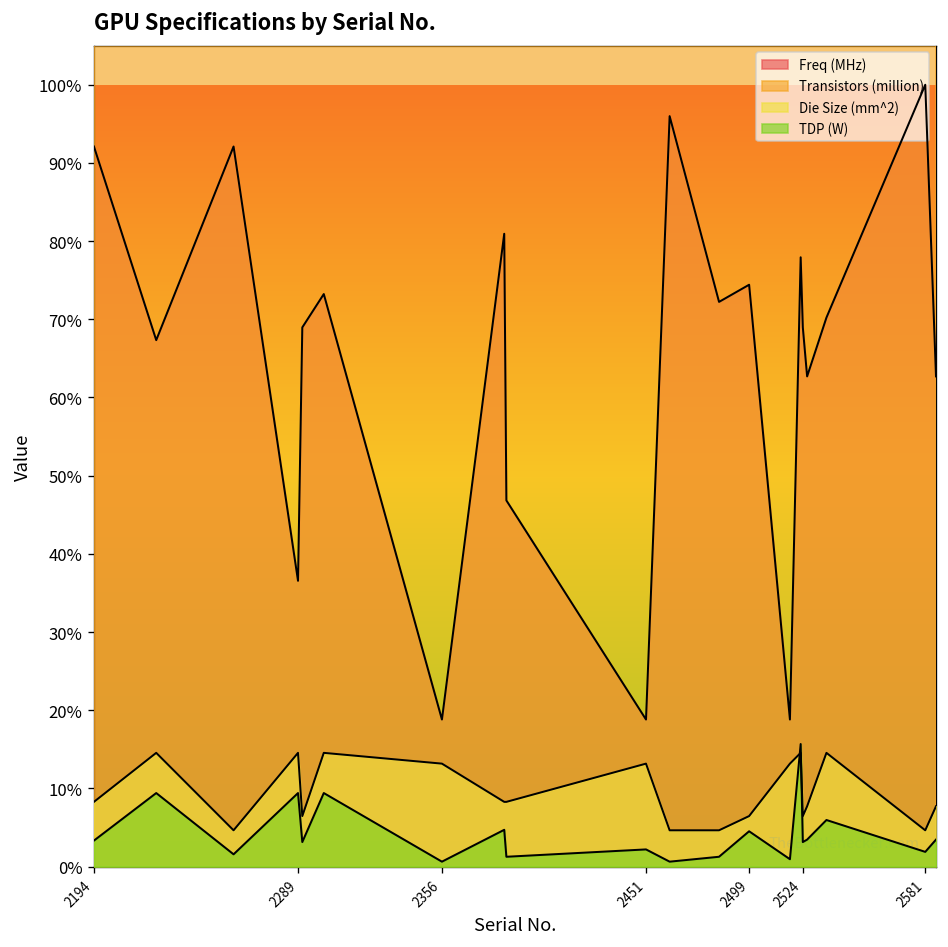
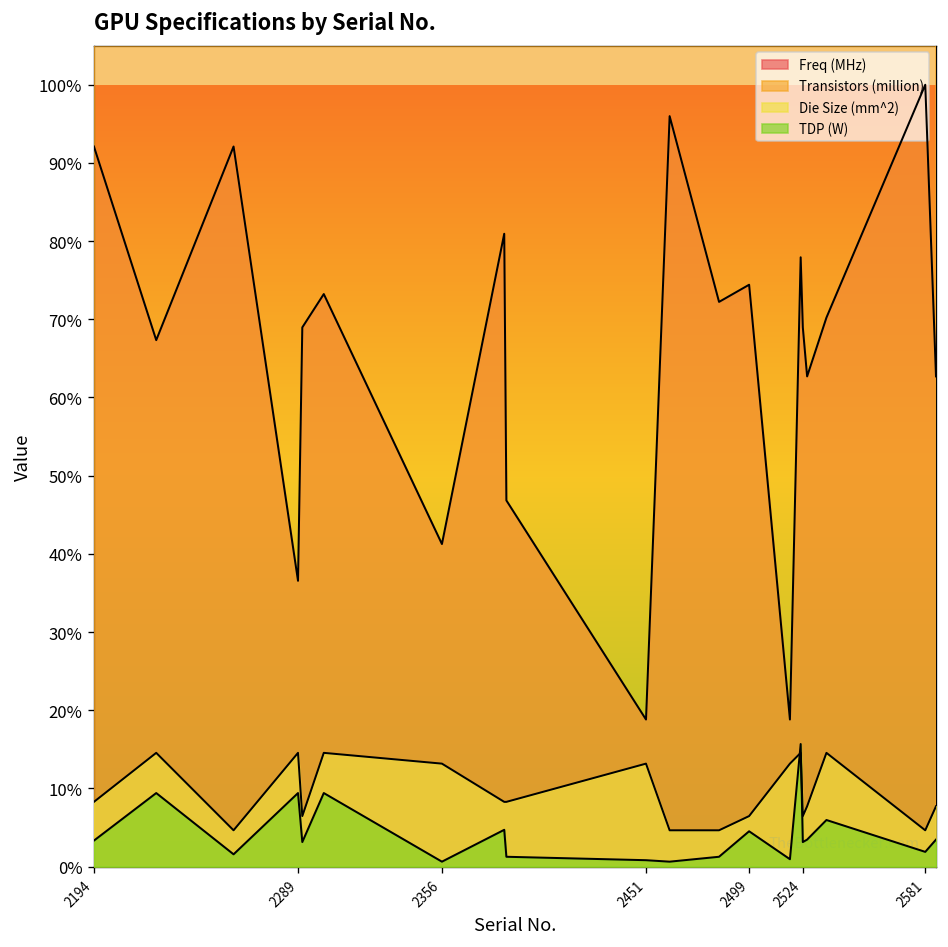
  {
    "Freq (MHz)": {
      "2194": "92%",
      "2289": "37%",
-     "2356": "19%",
+     "2356": "41%",
      "2451": "19%",
      "2499": "74%",
      "2524": "69%"
    },
    "Die Size (mm^2)": {
      "2194": "8%",
      "2289": "15%",
      "2356": "13%",
      "2451": "13%",
      "2499": "6%",
      "2524": "6%",
      "2581": "5%"
    },
    "TDP (W)": {
      "2194": "3%",
      "2289": "9%",
      "2356": "1%",
-     "2451": "2%",
+     "2451": "1%",
      "2499": "5%",
      "2524": "3%",
      "2581": "2%"
    }
  }
